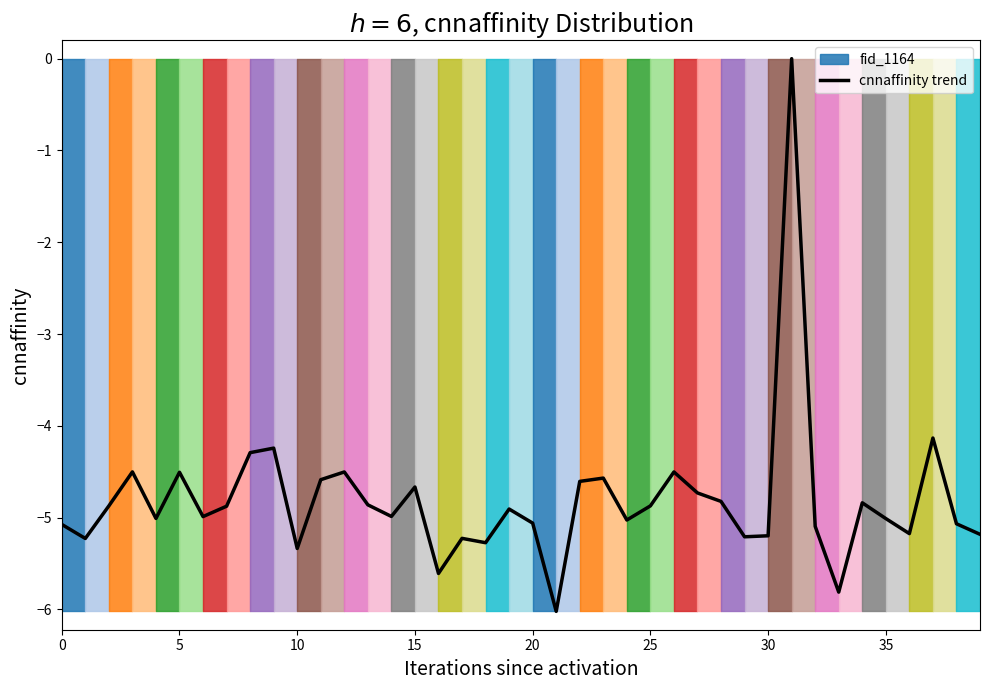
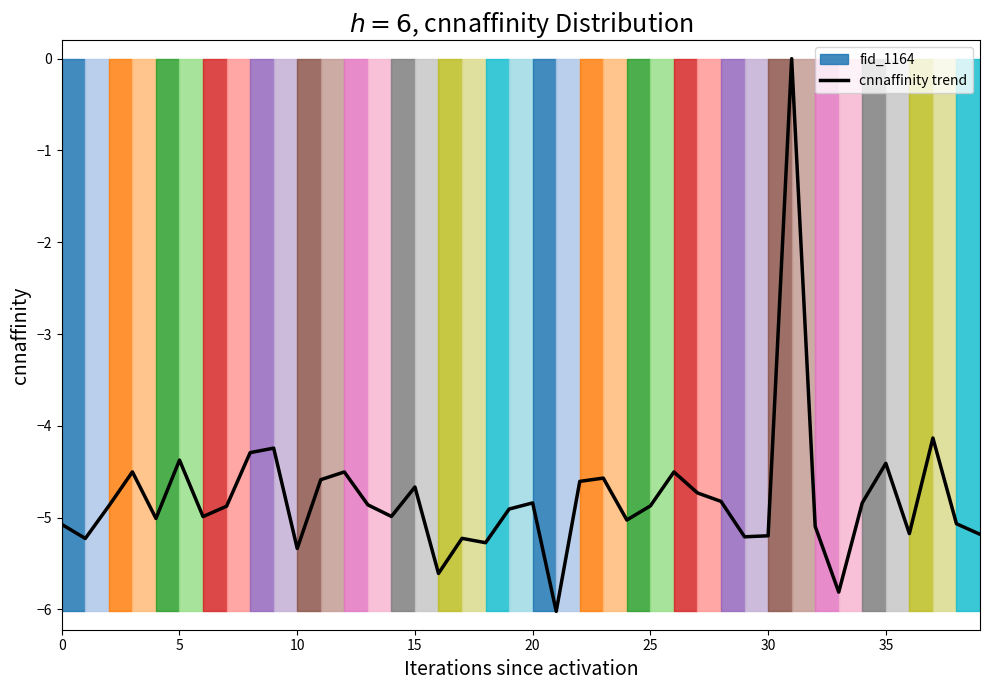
  {
    "0": -5.1,
-   "5": -4.5,
+   "5": -4.4,
    "10": -5.3,
    "15": -4.7,
-   "20": -5.1,
+   "20": -4.8,
    "25": -4.9,
    "30": -5.2,
-   "35": -5.0
+   "35": -4.4
  }
